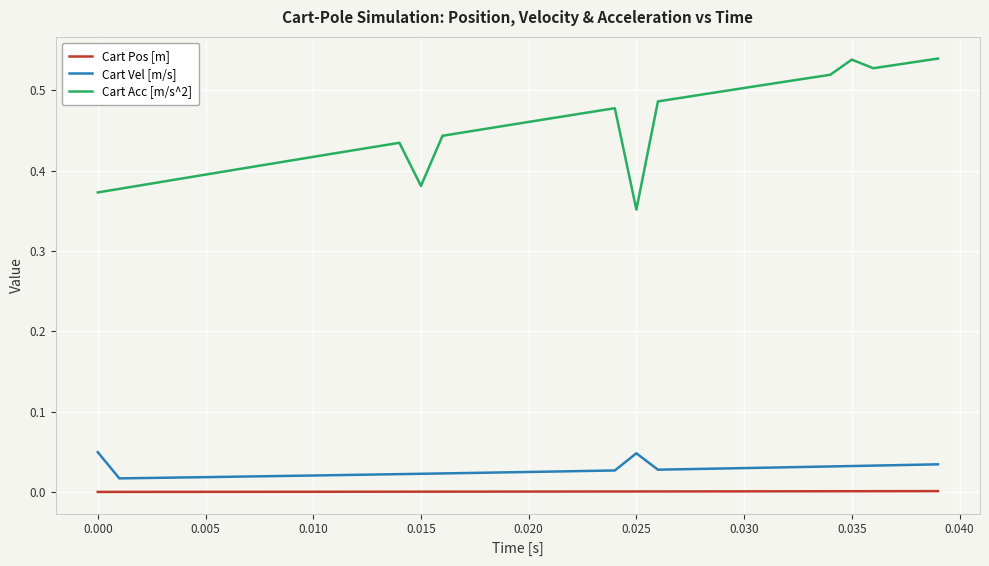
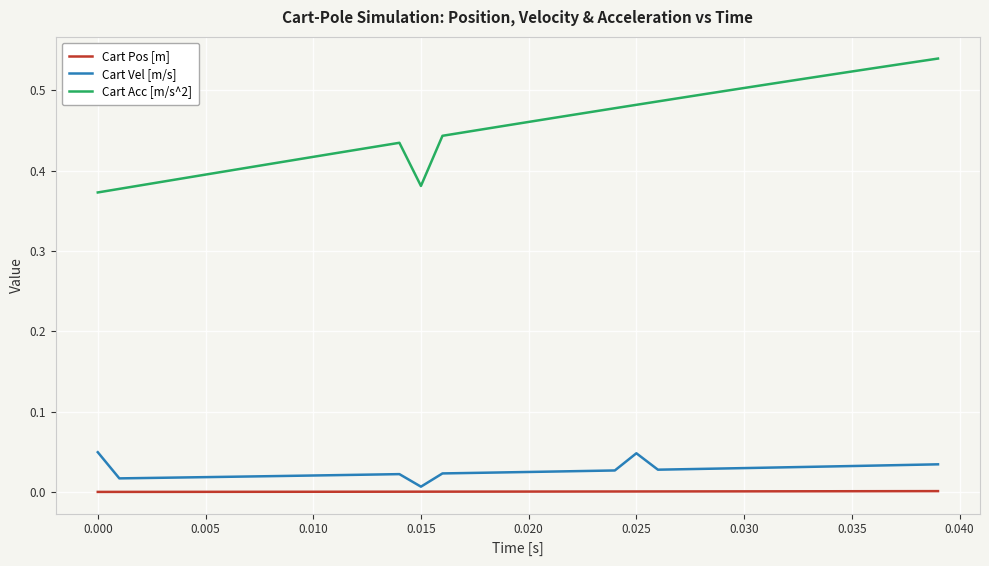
  {
    "Cart Pos [m]": {
      "0.000": 0.00,
      "0.005": 0.00,
      "0.010": 0.00,
      "0.015": 0.00,
      "0.020": 0.00,
      "0.025": 0.00,
      "0.030": 0.00,
      "0.035": 0.00
    },
    "Cart Vel [m/s]": {
      "0.000": 0.05,
      "0.005": 0.02,
      "0.010": 0.02,
-     "0.015": 0.02,
+     "0.015": 0.01,
      "0.020": 0.03,
      "0.025": 0.05,
      "0.030": 0.03,
      "0.035": 0.03
    },
    "Cart Acc [m/s^2]": {
      "0.000": 0.37,
      "0.005": 0.39,
      "0.010": 0.42,
      "0.015": 0.38,
      "0.020": 0.46,
-     "0.025": 0.35,
+     "0.025": 0.48,
      "0.030": 0.50,
-     "0.035": 0.54
+     "0.035": 0.52
    }
  }
